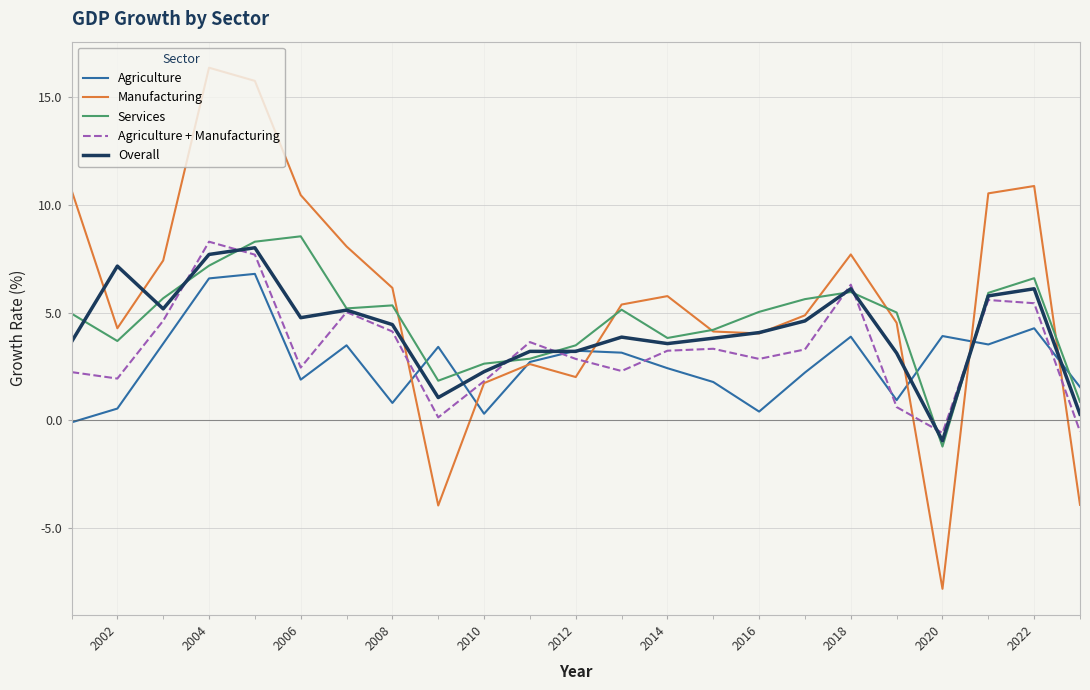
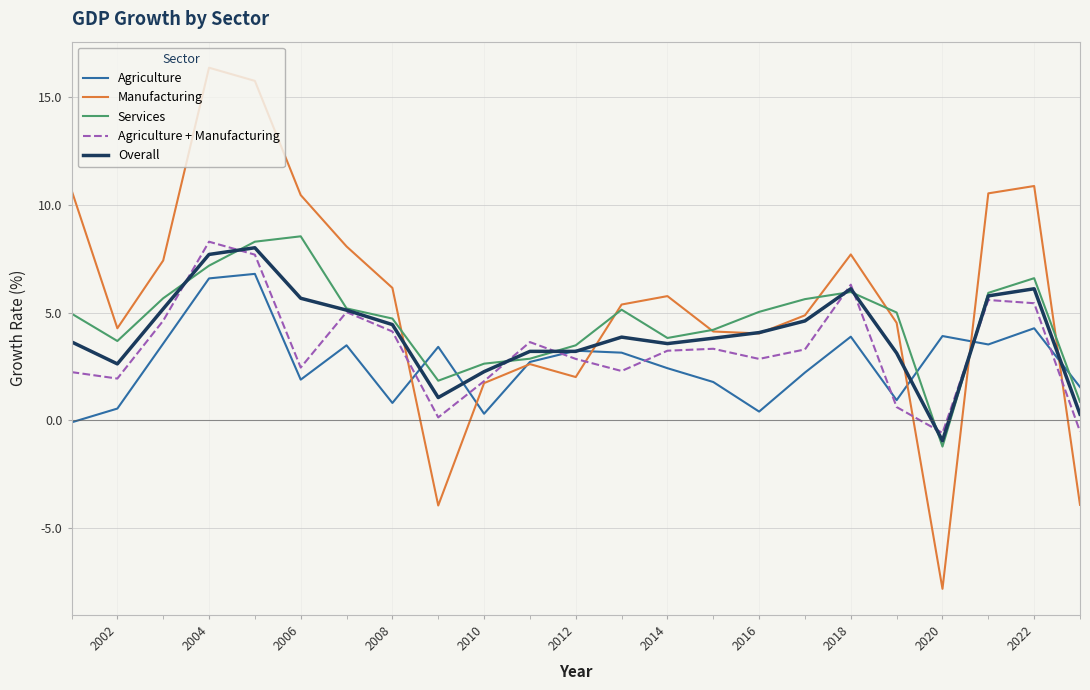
  {
    "Agriculture": {
      "2002": 0.6,
      "2004": 6.6,
      "2006": 1.9,
      "2008": 0.8,
      "2010": 0.3,
      "2014": 2.4,
      "2016": 0.4,
      "2018": 3.9,
      "2020": 3.9,
      "2022": 4.3
    },
    "Manufacturing": {
      "2002": 4.3,
      "2006": 10.4,
      "2008": 6.1,
      "2012": 2.0,
      "2014": 5.8,
      "2018": 7.7,
      "2020": -7.8,
      "2022": 10.9
    },
    "Services": {
      "2002": 3.7,
      "2004": 7.2,
      "2006": 8.5,
-     "2008": 5.3,
+     "2008": 4.7,
      "2010": 2.6,
      "2012": 3.5,
      "2014": 3.8,
      "2016": 5.0,
      "2018": 6.0,
      "2020": -1.2,
      "2022": 6.6
    },
    "Agriculture + Manufacturing": {
      "2002": 1.9,
      "2004": 8.3,
      "2006": 2.5,
      "2008": 4.1,
      "2012": 2.9,
      "2014": 3.2,
      "2016": 2.9,
      "2018": 6.3,
      "2020": -0.6,
      "2022": 5.4
    },
    "Overall": {
-     "2002": 7.2,
+     "2002": 2.6,
      "2004": 7.7,
-     "2006": 4.8,
+     "2006": 5.7,
      "2008": 4.4,
      "2010": 2.3,
      "2014": 3.6,
      "2018": 6.1,
      "2020": -0.9,
      "2022": 6.1
    }
  }
